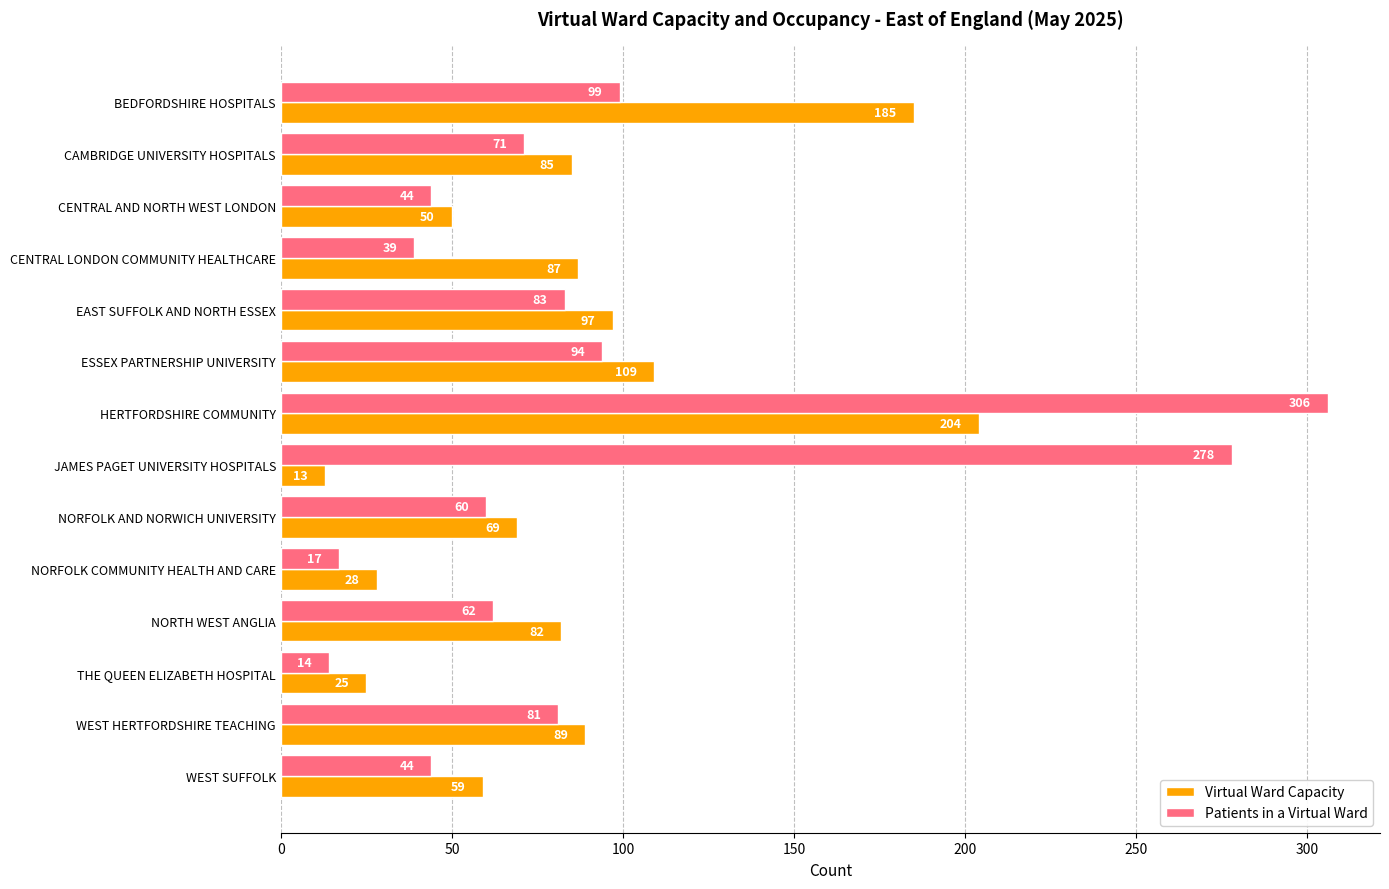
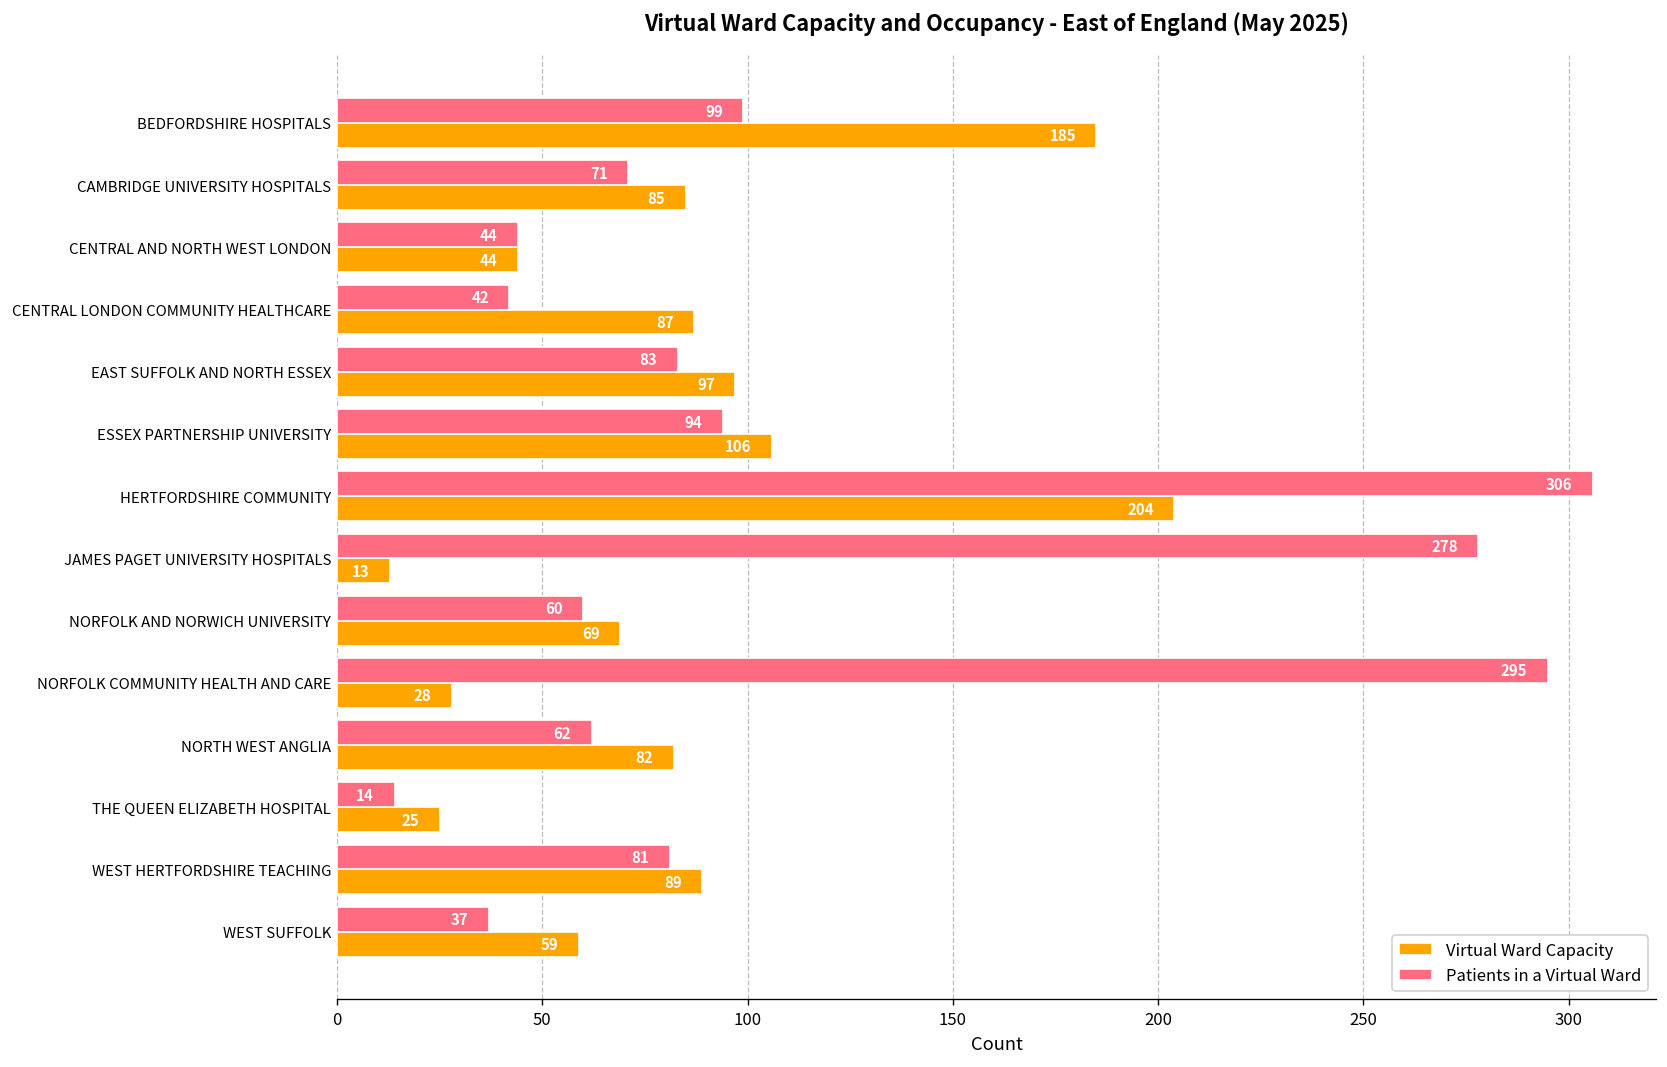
  {
    "Virtual Ward Capacity": {
      "BEDFORDSHIRE HOSPITALS": 185,
      "CAMBRIDGE UNIVERSITY HOSPITALS": 85,
-     "CENTRAL AND NORTH WEST LONDON": 50,
+     "CENTRAL AND NORTH WEST LONDON": 44,
      "CENTRAL LONDON COMMUNITY HEALTHCARE": 87,
      "EAST SUFFOLK AND NORTH ESSEX": 97,
-     "ESSEX PARTNERSHIP UNIVERSITY": 109,
+     "ESSEX PARTNERSHIP UNIVERSITY": 106,
      "HERTFORDSHIRE COMMUNITY": 204,
      "JAMES PAGET UNIVERSITY HOSPITALS": 13,
      "NORFOLK AND NORWICH UNIVERSITY": 69,
      "NORFOLK COMMUNITY HEALTH AND CARE": 28,
      "NORTH WEST ANGLIA": 82,
      "THE QUEEN ELIZABETH HOSPITAL": 25,
      "WEST HERTFORDSHIRE TEACHING": 89,
      "WEST SUFFOLK": 59
    },
    "Patients in a Virtual Ward": {
      "BEDFORDSHIRE HOSPITALS": 99,
      "CAMBRIDGE UNIVERSITY HOSPITALS": 71,
      "CENTRAL AND NORTH WEST LONDON": 44,
-     "CENTRAL LONDON COMMUNITY HEALTHCARE": 39,
+     "CENTRAL LONDON COMMUNITY HEALTHCARE": 42,
      "EAST SUFFOLK AND NORTH ESSEX": 83,
      "ESSEX PARTNERSHIP UNIVERSITY": 94,
      "HERTFORDSHIRE COMMUNITY": 306,
      "JAMES PAGET UNIVERSITY HOSPITALS": 278,
      "NORFOLK AND NORWICH UNIVERSITY": 60,
-     "NORFOLK COMMUNITY HEALTH AND CARE": 17,
+     "NORFOLK COMMUNITY HEALTH AND CARE": 295,
      "NORTH WEST ANGLIA": 62,
      "THE QUEEN ELIZABETH HOSPITAL": 14,
      "WEST HERTFORDSHIRE TEACHING": 81,
-     "WEST SUFFOLK": 44
+     "WEST SUFFOLK": 37
    }
  }
